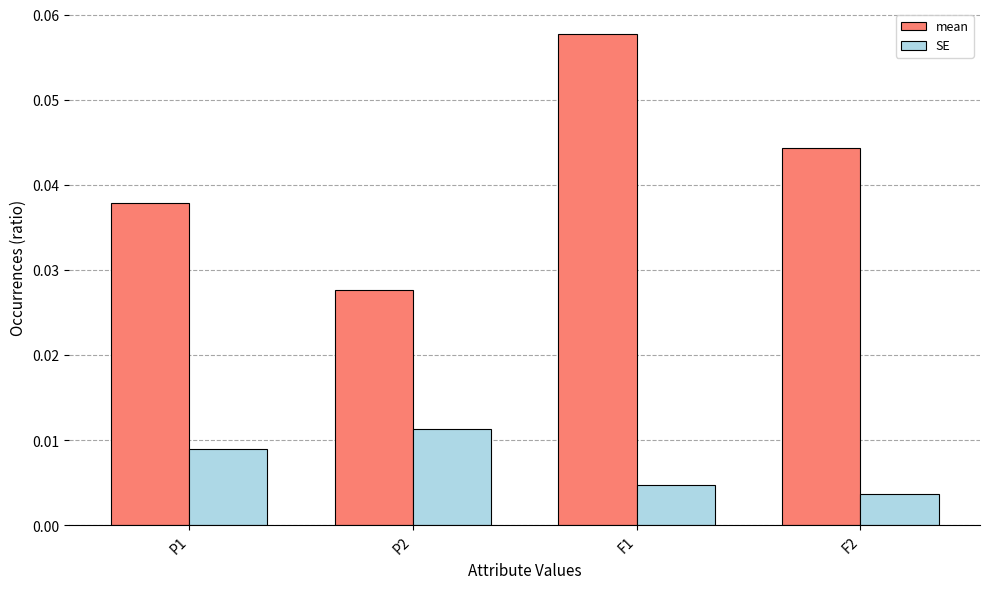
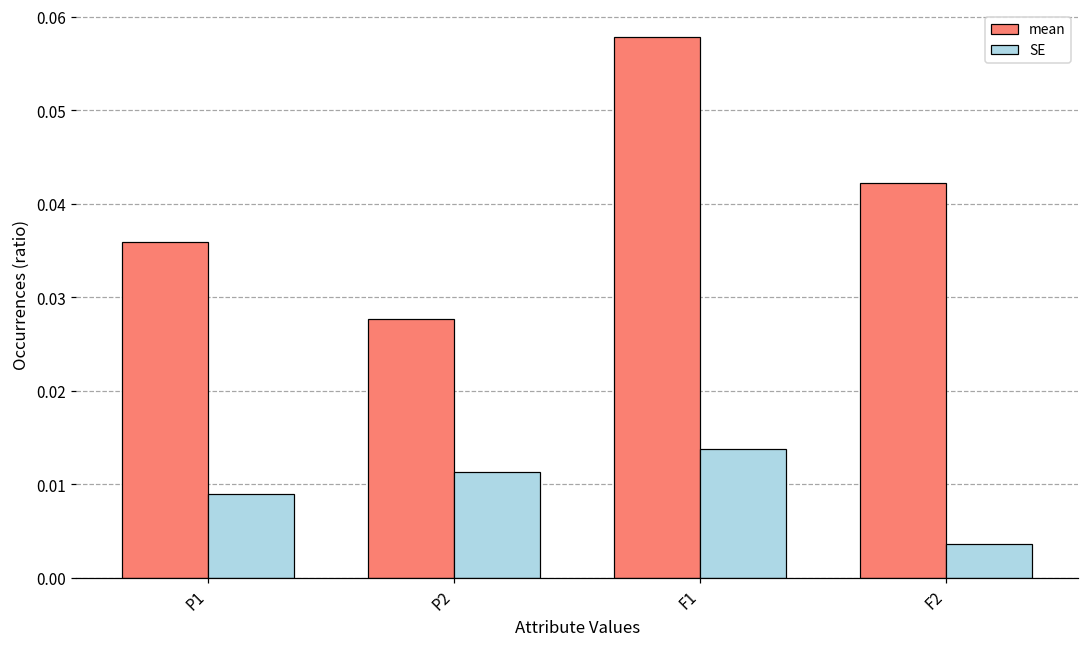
  {
    "mean": {
-     "P1": 0.038,
+     "P1": 0.036,
      "P2": 0.028,
      "F1": 0.058,
-     "F2": 0.044
+     "F2": 0.042
    },
    "SE": {
      "P1": 0.009,
      "P2": 0.011,
-     "F1": 0.005,
+     "F1": 0.014,
      "F2": 0.004
    }
  }
